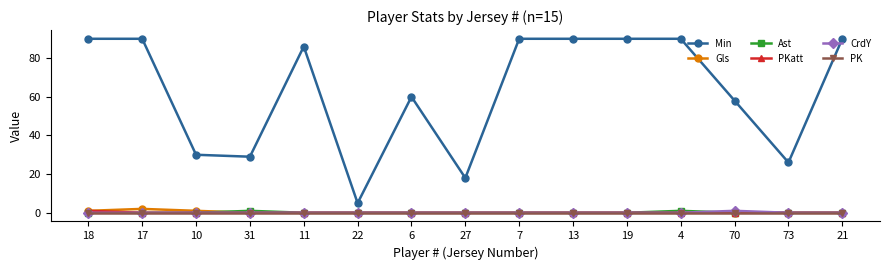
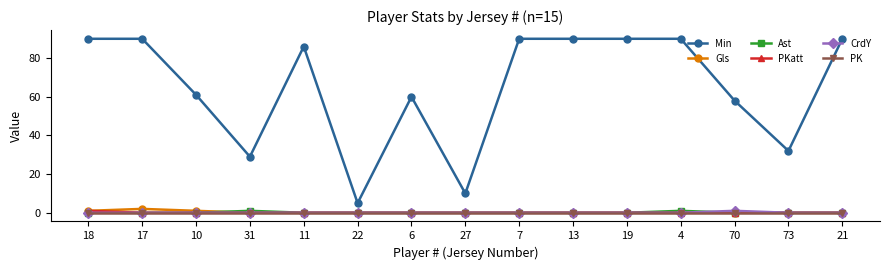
  {
    "Min": {
      "18": 90,
      "17": 90,
-     "10": 30,
+     "10": 61,
      "31": 29,
      "11": 86,
      "22": 5,
      "6": 60,
-     "27": 18,
+     "27": 10,
      "7": 90,
      "13": 90,
      "19": 90,
      "4": 90,
      "70": 58,
-     "73": 26,
+     "73": 32,
      "21": 90
    },
    "Gls": {
      "17": 2
    }
  }
